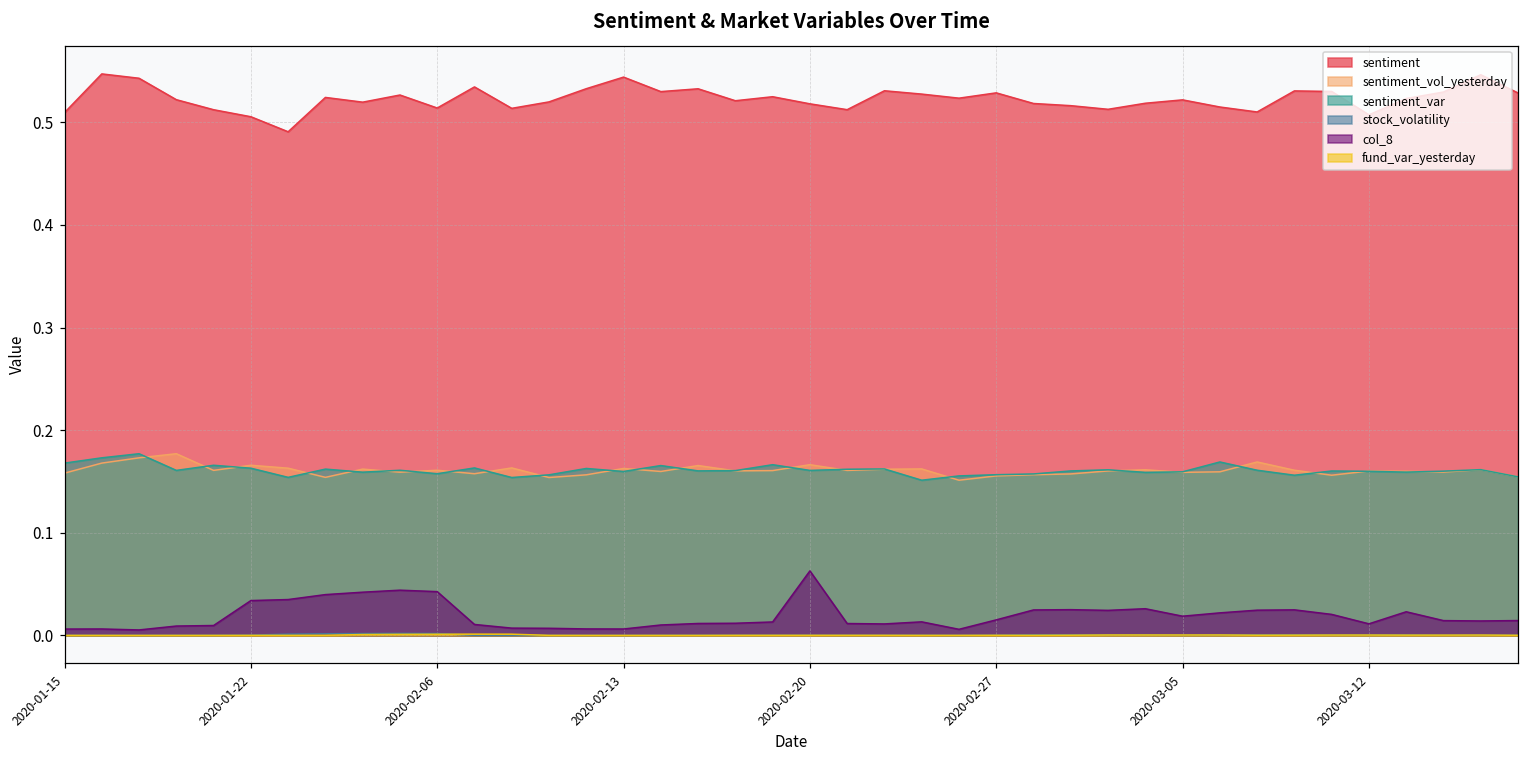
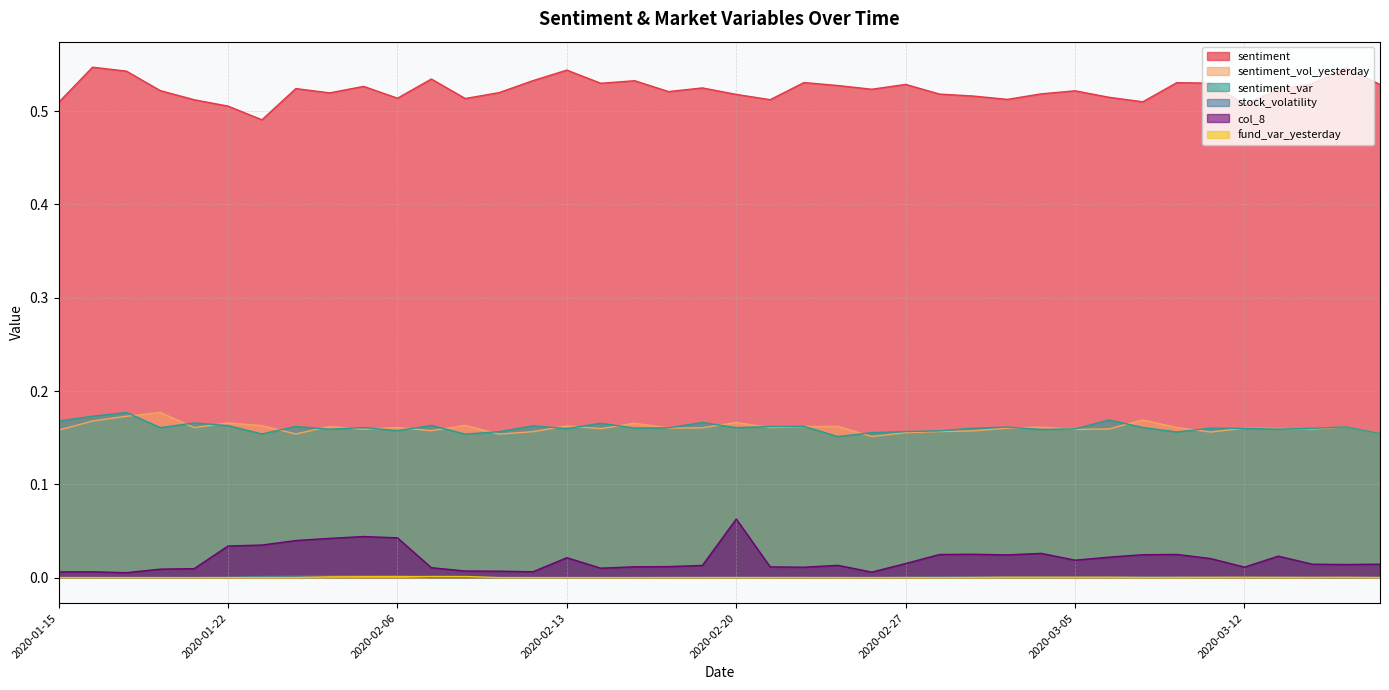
  {
    "sentiment": {
      "2020-01-15": 0.51,
      "2020-01-22": 0.51,
      "2020-02-06": 0.51,
      "2020-02-13": 0.54,
      "2020-02-20": 0.52,
      "2020-02-27": 0.53,
      "2020-03-05": 0.52
    },
    "sentiment_vol_yesterday": {
      "2020-01-15": 0.16,
      "2020-01-22": 0.17,
      "2020-02-06": 0.16,
      "2020-02-13": 0.16,
      "2020-02-20": 0.17
    },
    "col_8": {
      "2020-01-15": 0.01,
      "2020-01-22": 0.03,
      "2020-02-06": 0.04,
-     "2020-02-13": 0.01,
+     "2020-02-13": 0.02,
      "2020-02-20": 0.06,
      "2020-02-27": 0.02,
      "2020-03-05": 0.02,
      "2020-03-12": 0.01
    }
  }
